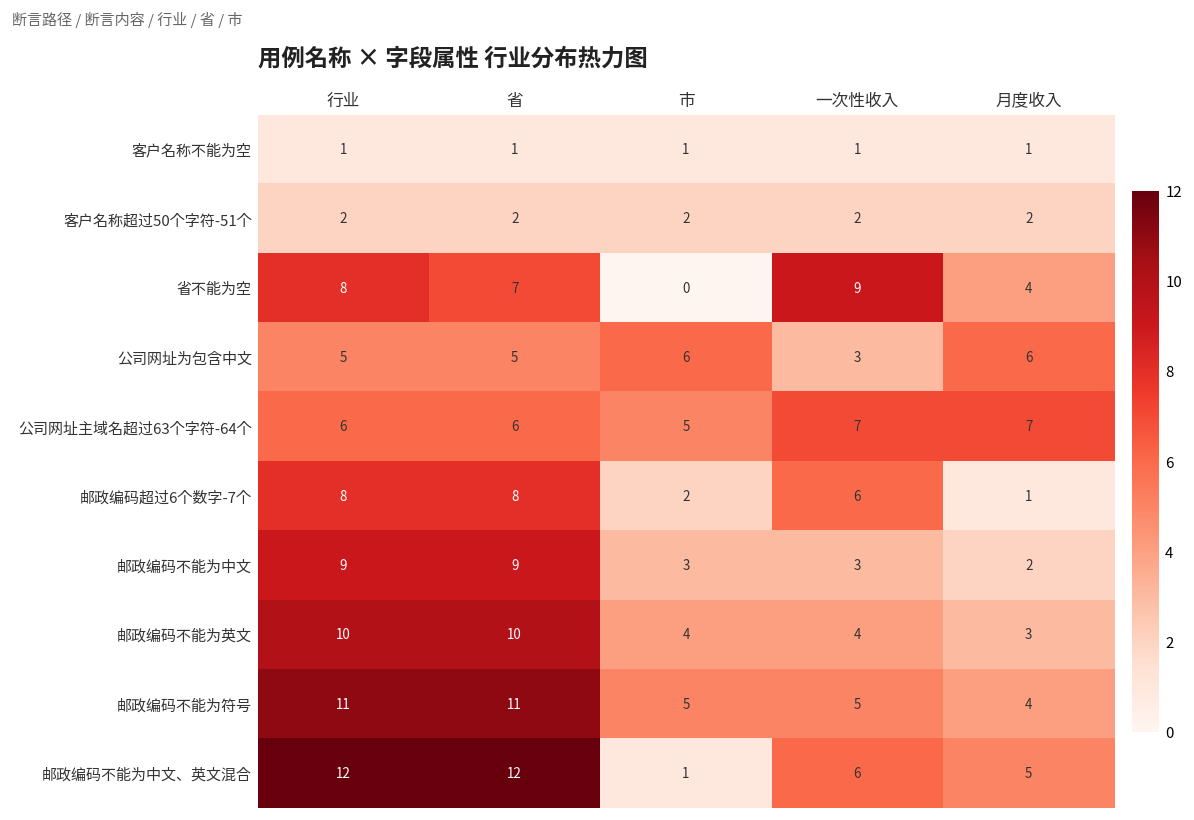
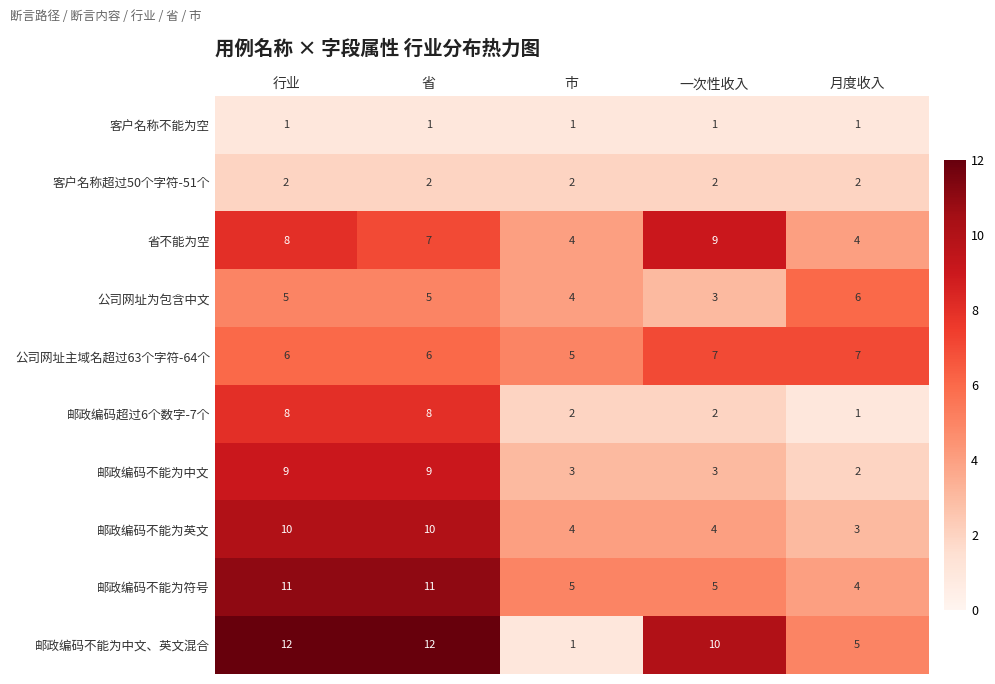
  {
    "客户名称不能为空": {
      "行业": 1,
      "省": 1,
      "市": 1,
      "一次性收入": 1,
      "月度收入": 1
    },
    "客户名称超过50个字符-51个": {
      "行业": 2,
      "省": 2,
      "市": 2,
      "一次性收入": 2,
      "月度收入": 2
    },
    "省不能为空": {
      "行业": 8,
      "省": 7,
-     "市": 0,
+     "市": 4,
      "一次性收入": 9,
      "月度收入": 4
    },
    "公司网址为包含中文": {
      "行业": 5,
      "省": 5,
-     "市": 6,
+     "市": 4,
      "一次性收入": 3,
      "月度收入": 6
    },
    "公司网址主域名超过63个字符-64个": {
      "行业": 6,
      "省": 6,
      "市": 5,
      "一次性收入": 7,
      "月度收入": 7
    },
    "邮政编码超过6个数字-7个": {
      "行业": 8,
      "省": 8,
      "市": 2,
-     "一次性收入": 6,
+     "一次性收入": 2,
      "月度收入": 1
    },
    "邮政编码不能为中文": {
      "行业": 9,
      "省": 9,
      "市": 3,
      "一次性收入": 3,
      "月度收入": 2
    },
    "邮政编码不能为英文": {
      "行业": 10,
      "省": 10,
      "市": 4,
      "一次性收入": 4,
      "月度收入": 3
    },
    "邮政编码不能为符号": {
      "行业": 11,
      "省": 11,
      "市": 5,
      "一次性收入": 5,
      "月度收入": 4
    },
    "邮政编码不能为中文、英文混合": {
      "行业": 12,
      "省": 12,
      "市": 1,
-     "一次性收入": 6,
+     "一次性收入": 10,
      "月度收入": 5
    }
  }
